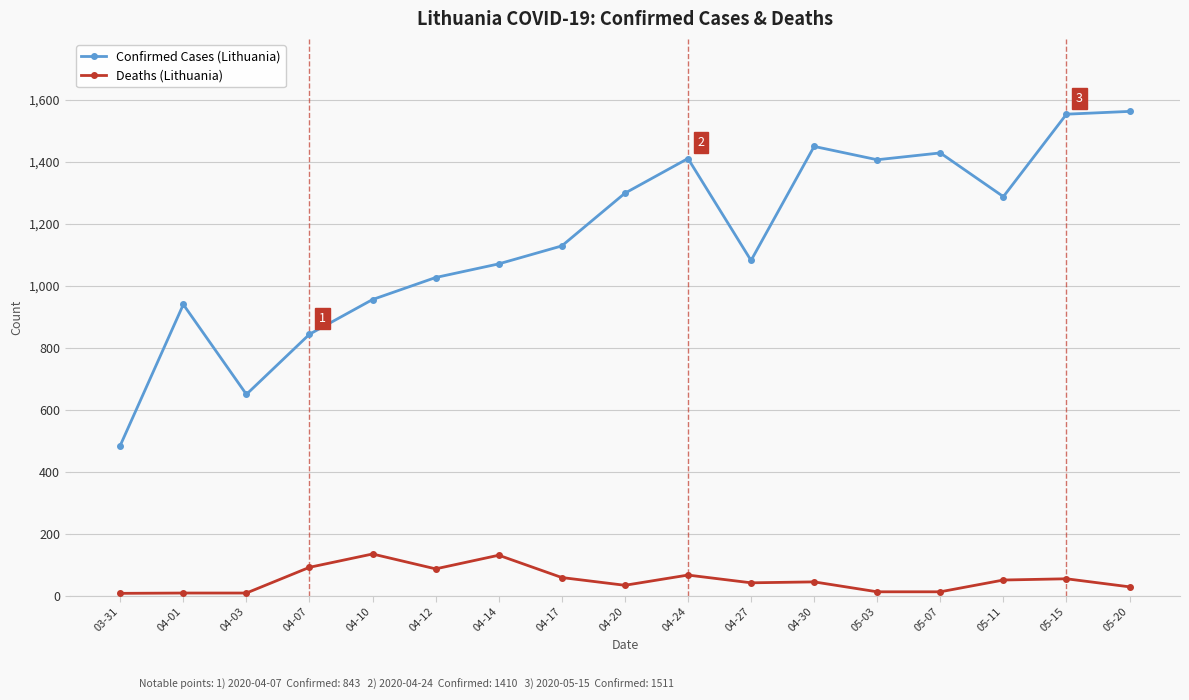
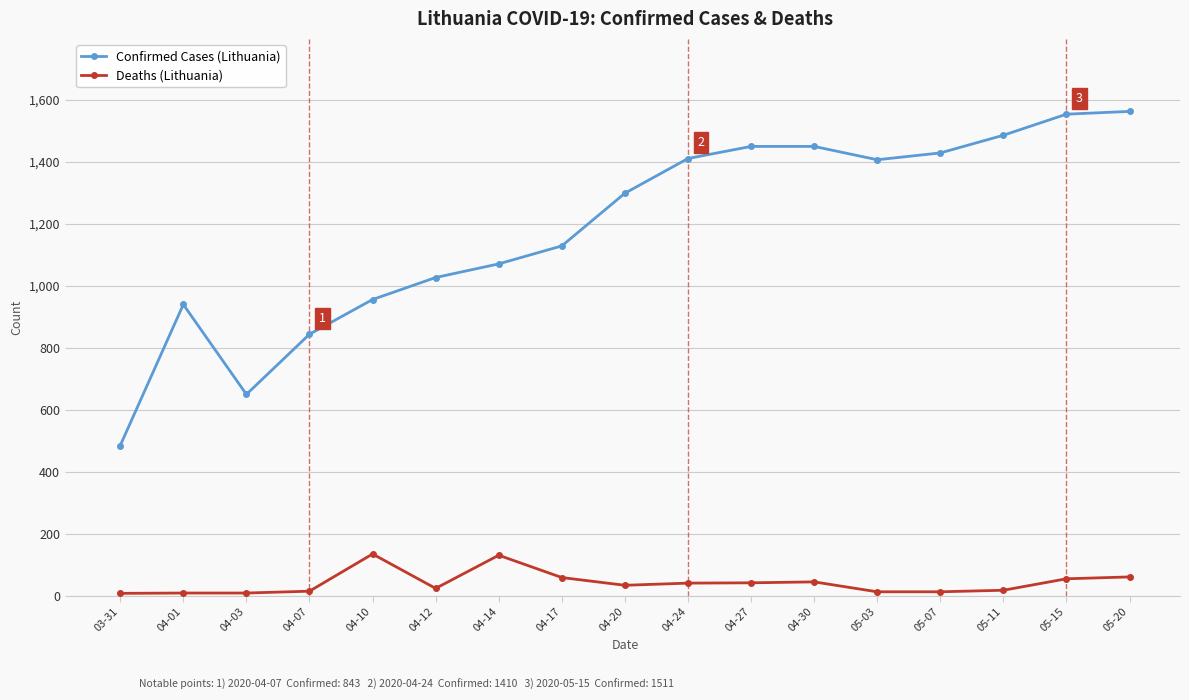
  {
    "Confirmed Cases (Lithuania)": {
      "03-31": "480",
      "04-01": "940",
      "04-03": "650",
      "04-10": "960",
      "04-12": "1,030",
      "04-14": "1,070",
      "04-17": "1,130",
      "04-20": "1,300",
-     "04-27": "1,080",
+     "04-27": "1,450",
      "04-30": "1,450",
      "05-03": "1,410",
      "05-07": "1,430",
-     "05-11": "1,290",
+     "05-11": "1,490",
      "05-20": "1,560"
    },
    "Deaths (Lithuania)": {
      "03-31": "10",
      "04-01": "10",
      "04-03": "10",
-     "04-07": "90",
+     "04-07": "10",
      "04-10": "130",
-     "04-12": "90",
+     "04-12": "20",
      "04-14": "130",
      "04-17": "60",
      "04-20": "30",
-     "04-24": "70",
+     "04-24": "40",
      "04-27": "40",
      "04-30": "40",
      "05-03": "10",
      "05-07": "10",
-     "05-11": "50",
+     "05-11": "20",
      "05-15": "50",
-     "05-20": "30"
+     "05-20": "60"
    }
  }
